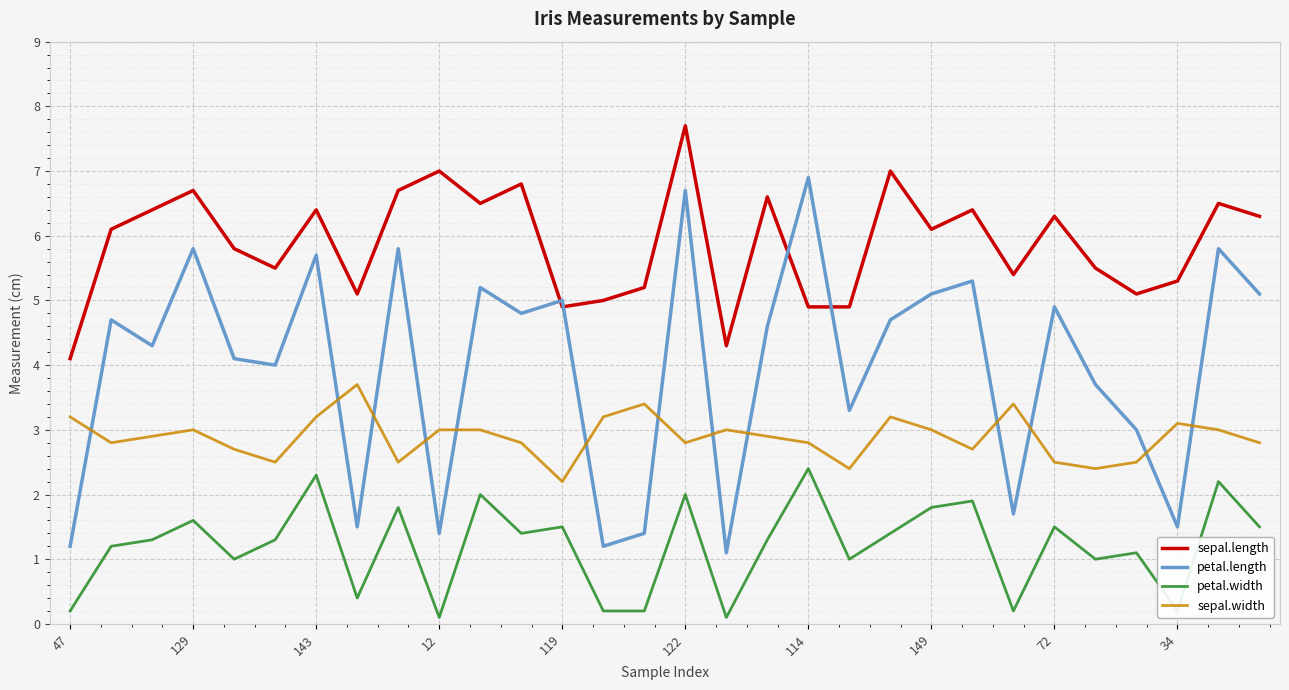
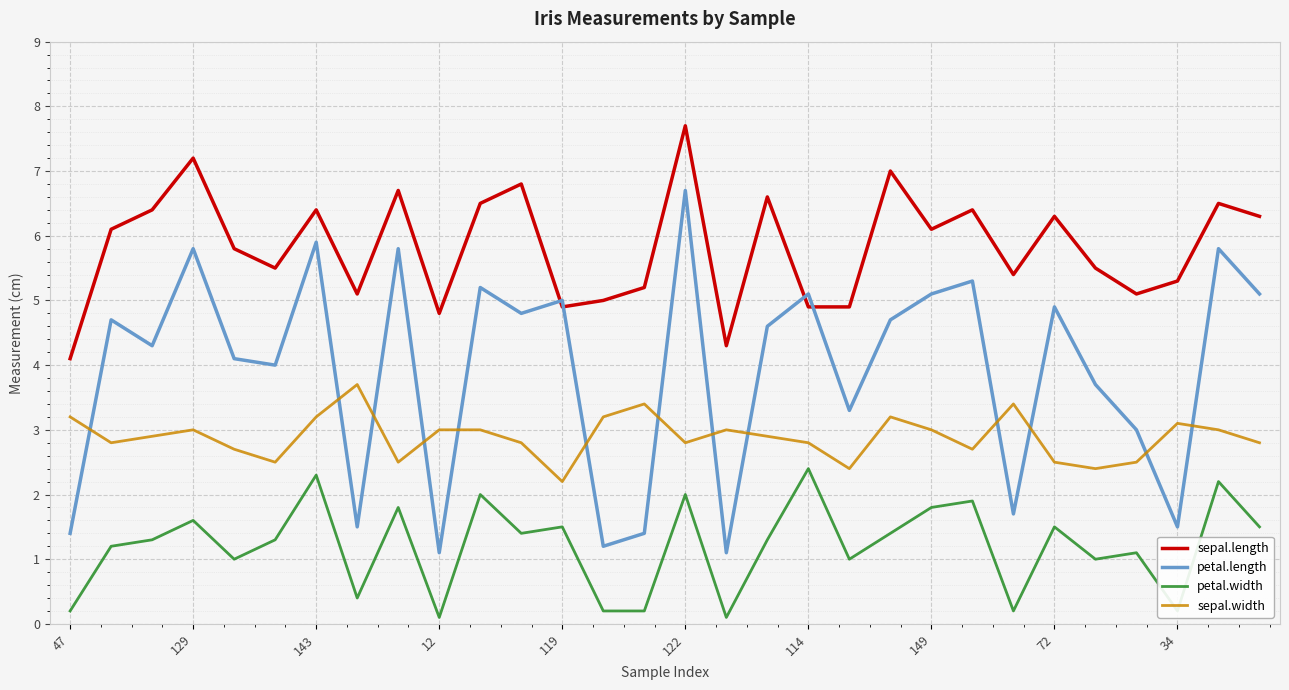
  {
    "sepal.length": {
      "47": 4.1,
-     "129": 6.7,
+     "129": 7.2,
      "143": 6.4,
-     "12": 7.0,
+     "12": 4.8,
      "119": 4.9,
      "122": 7.7,
      "114": 4.9,
      "149": 6.1,
      "72": 6.3,
      "34": 5.3
    },
    "petal.length": {
-     "47": 1.2,
+     "47": 1.4,
      "129": 5.8,
-     "143": 5.7,
-     "12": 1.4,
+     "143": 5.9,
+     "12": 1.1,
      "119": 5.0,
      "122": 6.7,
-     "114": 6.9,
+     "114": 5.1,
      "149": 5.1,
      "72": 4.9,
      "34": 1.5
    },
    "petal.width": {
      "47": 0.2,
      "129": 1.6,
      "143": 2.3,
      "12": 0.1,
      "119": 1.5,
      "122": 2.0,
      "114": 2.4,
      "149": 1.8,
      "72": 1.5
    },
    "sepal.width": {
      "47": 3.2,
      "129": 3.0,
      "143": 3.2,
      "12": 3.0,
      "119": 2.2,
      "122": 2.8,
      "114": 2.8,
      "149": 3.0,
      "72": 2.5,
      "34": 3.1
    }
  }
